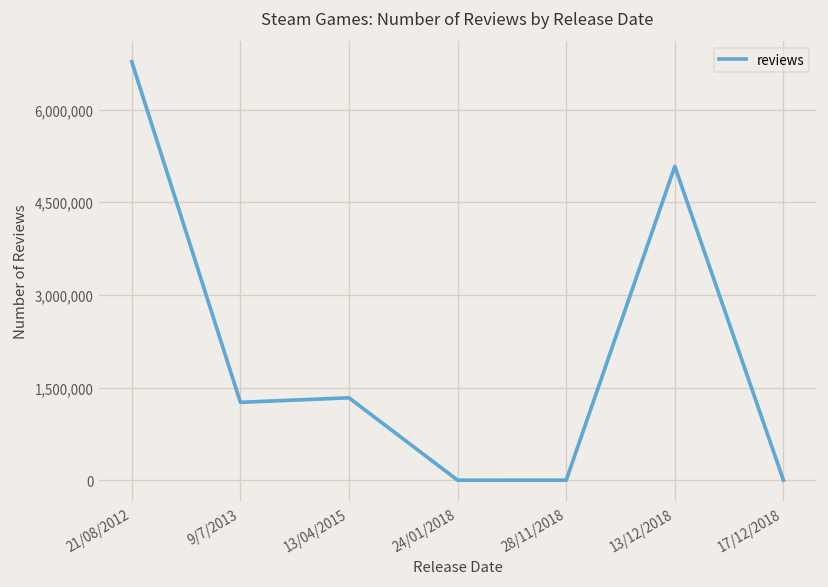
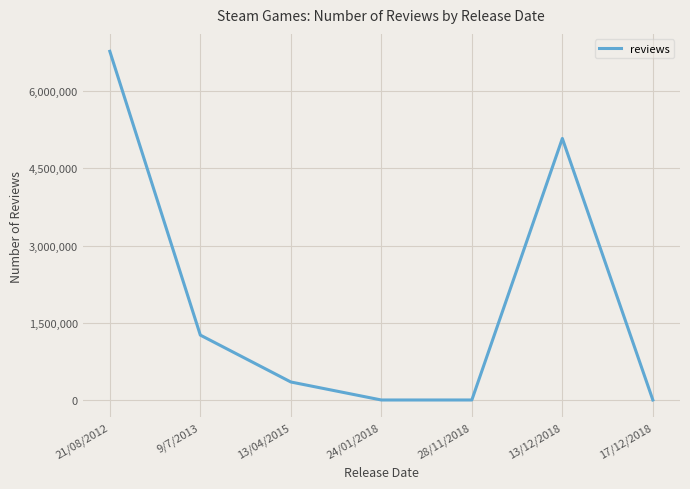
  {
    "21/08/2012": "6,800,000",
    "9/7/2013": "1,300,000",
-   "13/04/2015": "1,300,000",
+   "13/04/2015": "300,000",
    "24/01/2018": "0",
    "28/11/2018": "0",
    "13/12/2018": "5,100,000",
    "17/12/2018": "0"
  }
